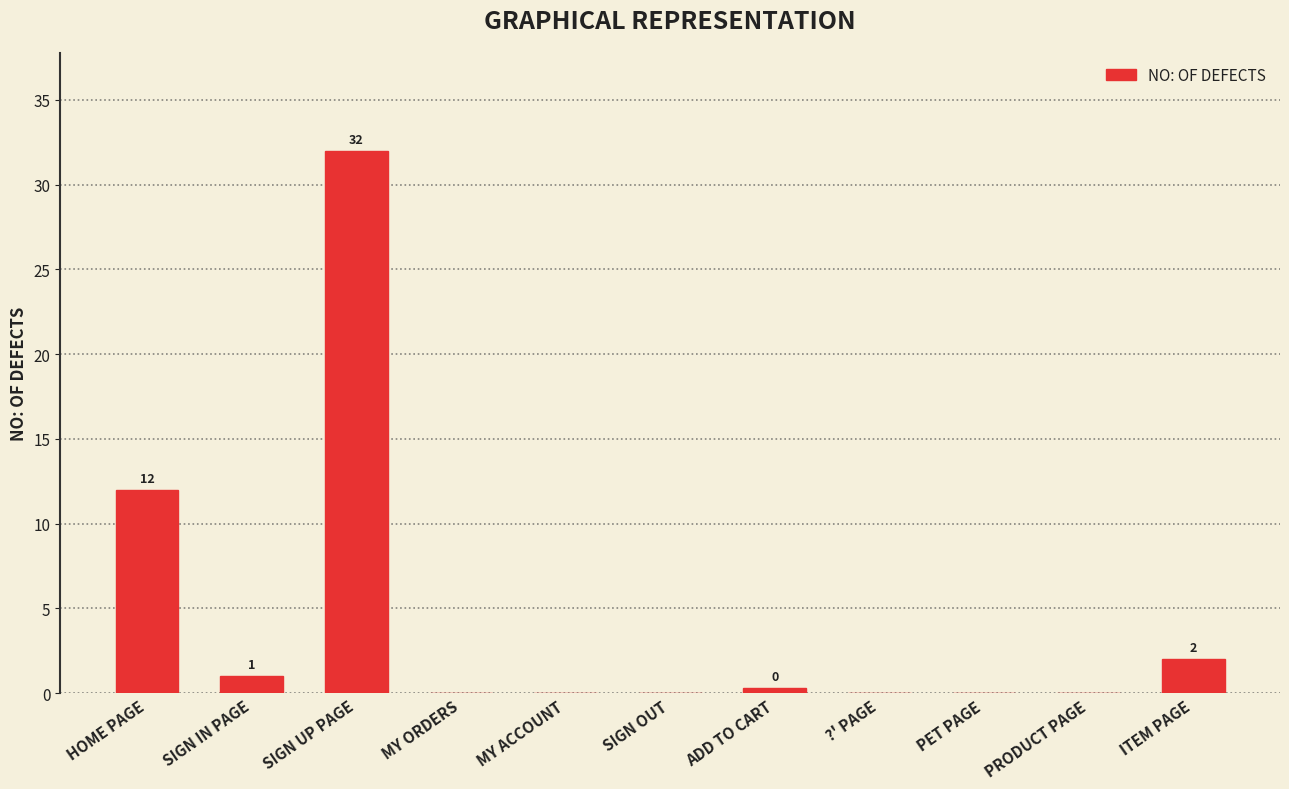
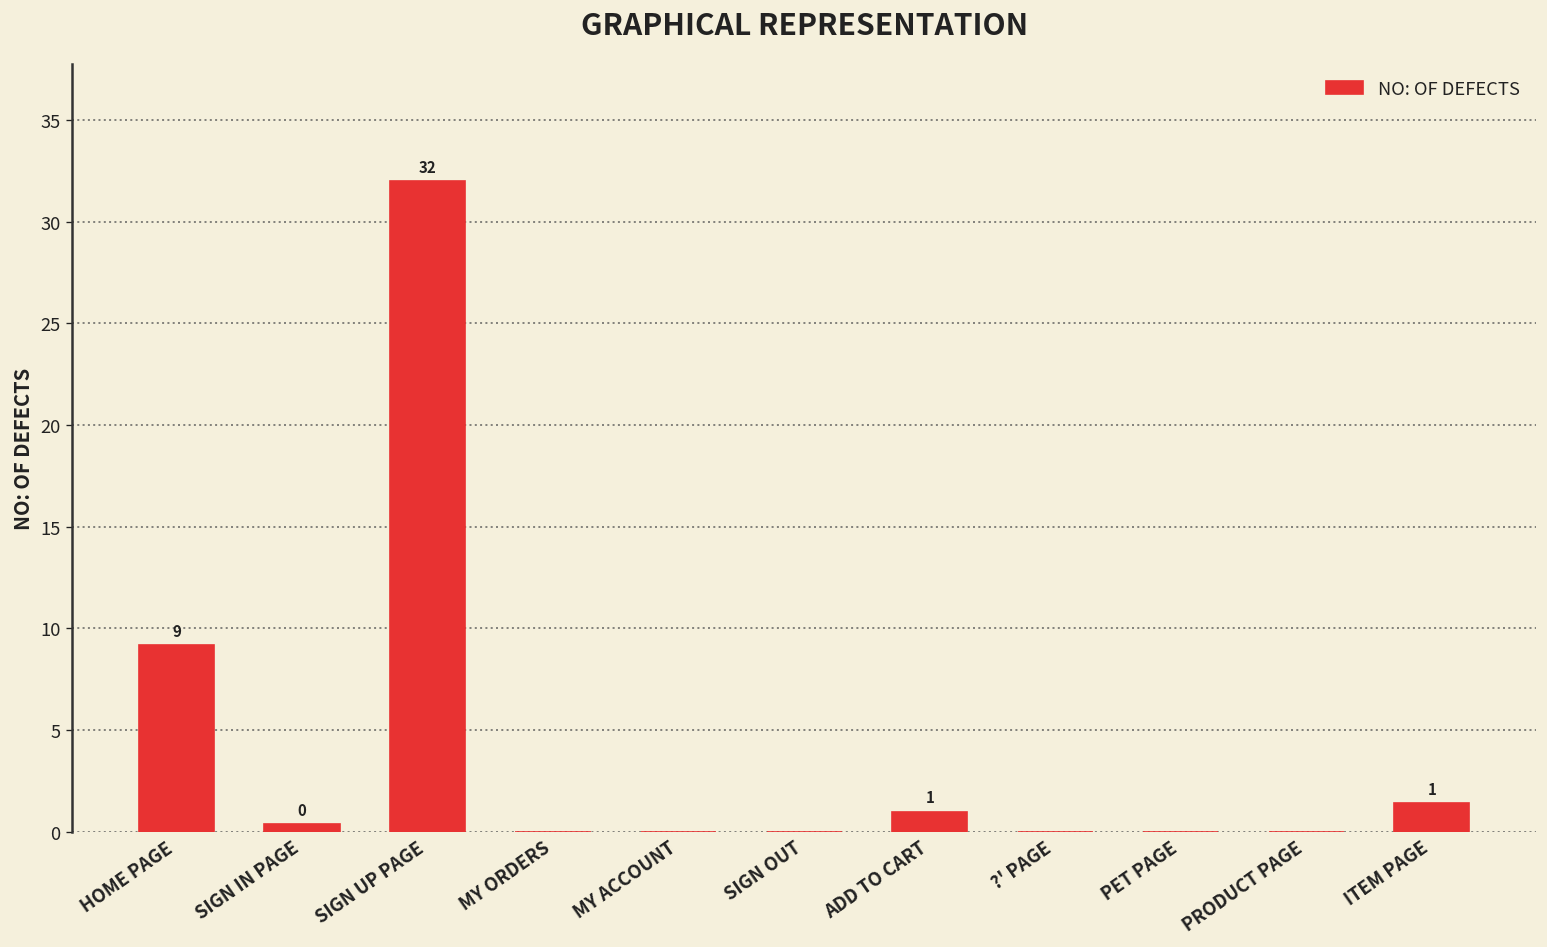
  {
-   "HOME PAGE": 12,
-   "SIGN IN PAGE": 1,
+   "HOME PAGE": 9,
+   "SIGN IN PAGE": 0,
    "SIGN UP PAGE": 32,
-   "ADD TO CART": 0,
-   "ITEM PAGE": 2
+   "ADD TO CART": 1,
+   "ITEM PAGE": 1
  }
